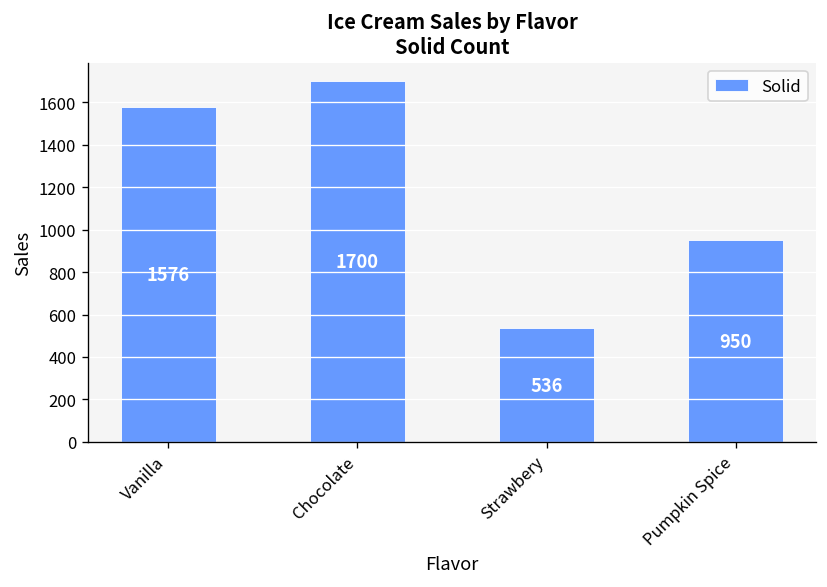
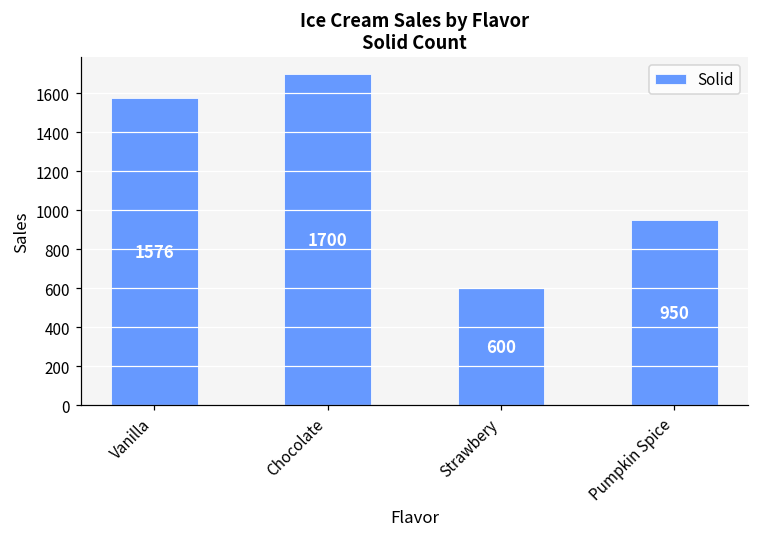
  {
    "Vanilla": 1576,
    "Chocolate": 1700,
-   "Strawbery": 536,
+   "Strawbery": 600,
    "Pumpkin Spice": 950
  }
